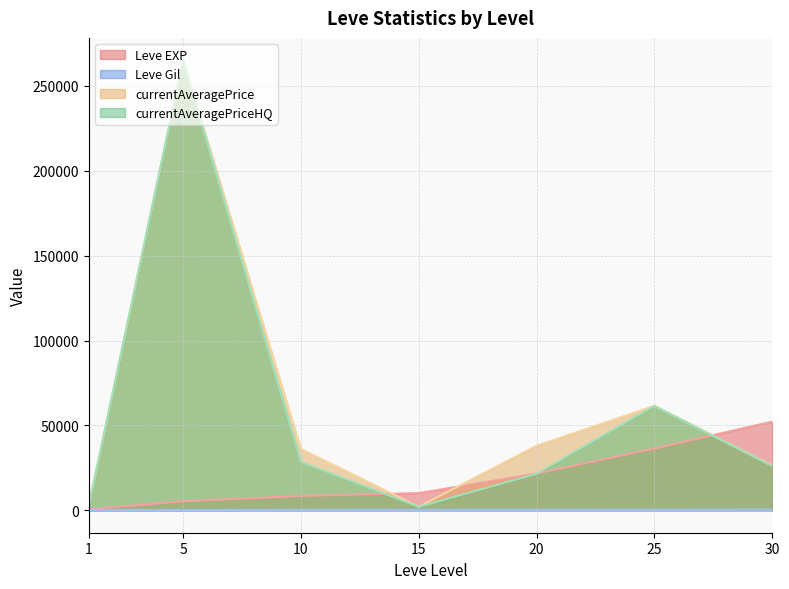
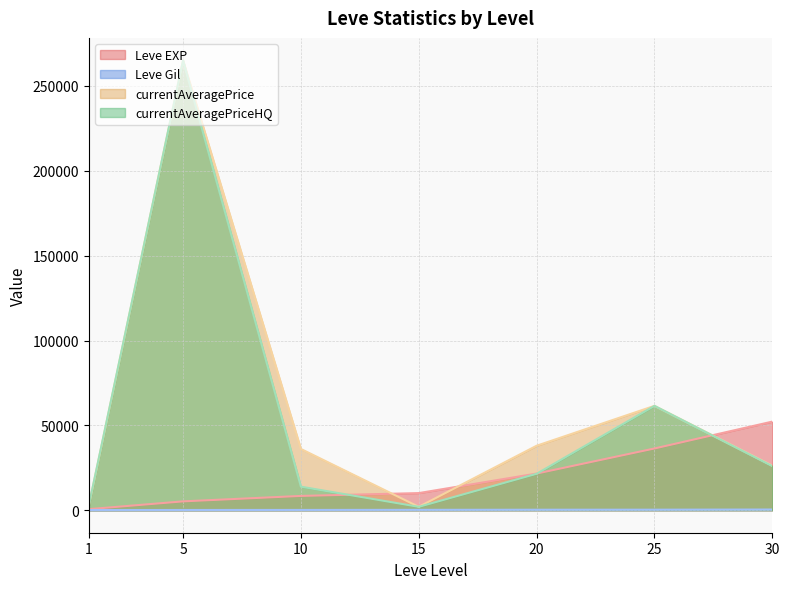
  {
    "Leve Gil": {
      "5": 0,
      "10": 0,
      "15": 0,
      "20": 0,
      "25": 0,
      "30": 0
    },
    "currentAveragePriceHQ": {
-     "10": 29000
+     "10": 14000
    }
  }
